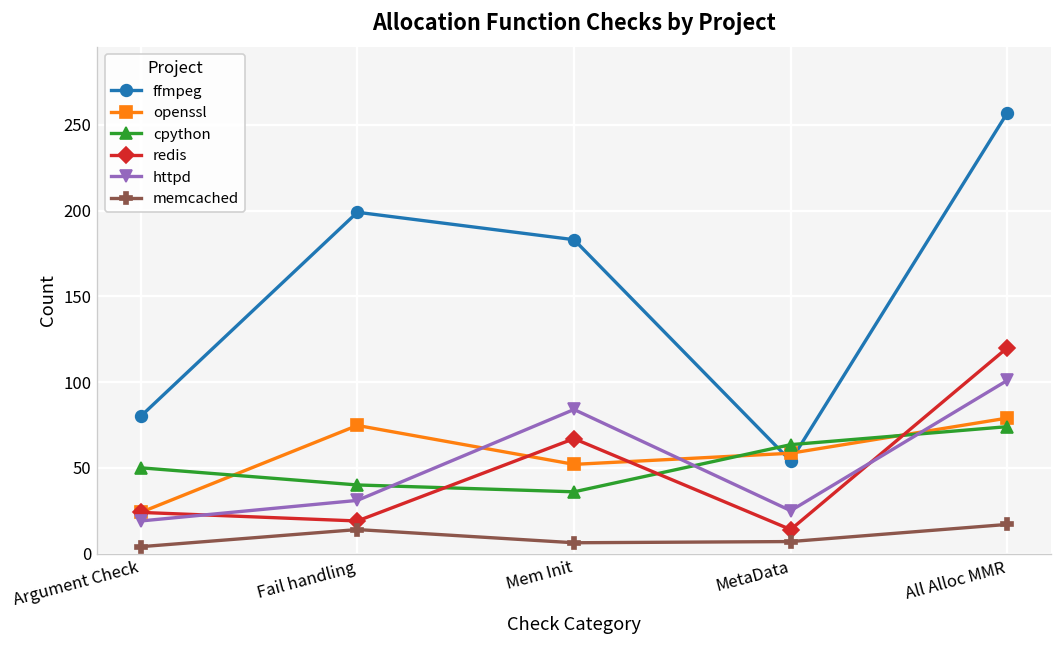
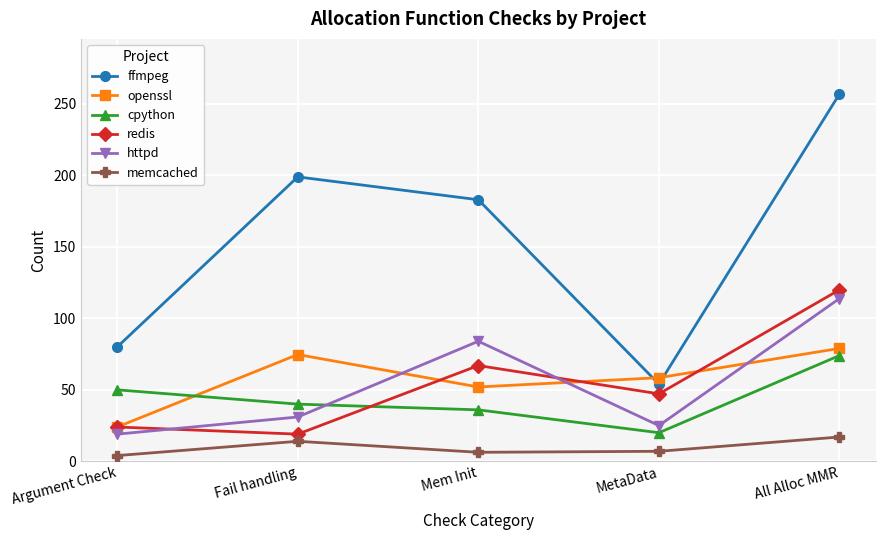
  {
    "ffmpeg": {
      "Argument Check": 80,
      "Fail handling": 199,
      "Mem Init": 183,
      "MetaData": 54,
      "All Alloc MMR": 257
    },
    "openssl": {
      "Fail handling": 75,
      "Mem Init": 52,
      "MetaData": 59,
      "All Alloc MMR": 79
    },
    "cpython": {
      "Argument Check": 50,
      "Fail handling": 40,
      "Mem Init": 36,
-     "MetaData": 64,
+     "MetaData": 20,
      "All Alloc MMR": 74
    },
    "redis": {
      "Fail handling": 19,
      "Mem Init": 67,
-     "MetaData": 14,
+     "MetaData": 47,
      "All Alloc MMR": 120
    },
    "httpd": {
      "Argument Check": 19,
      "Fail handling": 31,
      "Mem Init": 84,
      "MetaData": 25,
-     "All Alloc MMR": 101
+     "All Alloc MMR": 114
    },
    "memcached": {
      "Argument Check": 4,
      "Fail handling": 14,
      "Mem Init": 6,
      "MetaData": 7,
      "All Alloc MMR": 17
    }
  }
